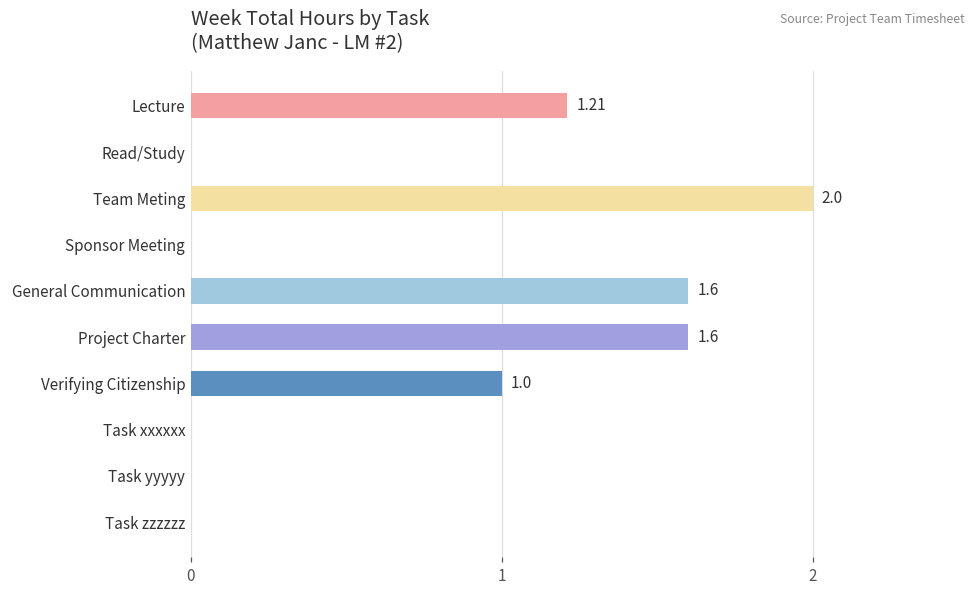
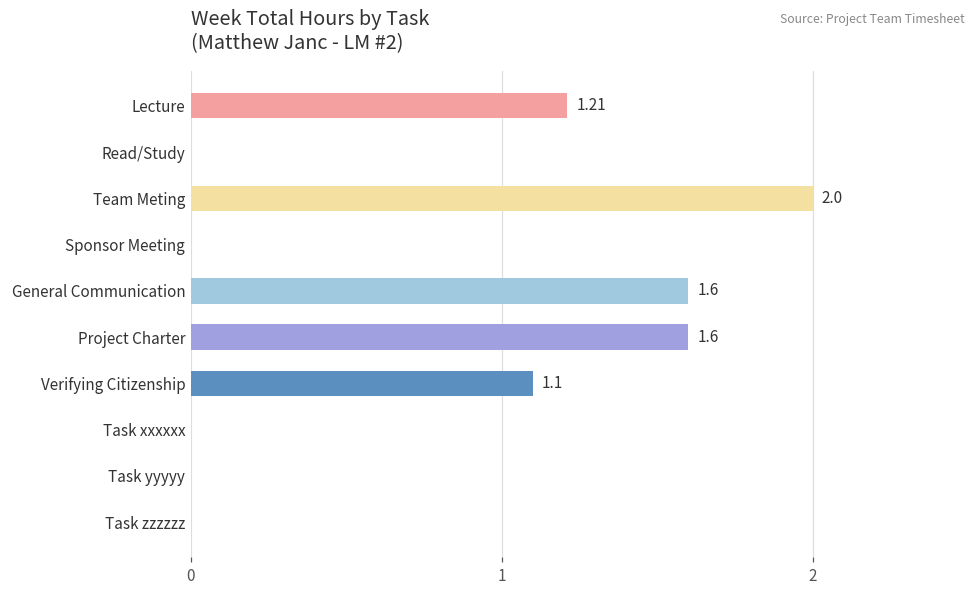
  {
    "Lecture": 1.21,
    "Team Meting": 2.0,
    "General Communication": 1.6,
    "Project Charter": 1.6,
-   "Verifying Citizenship": 1.0
+   "Verifying Citizenship": 1.1
  }
